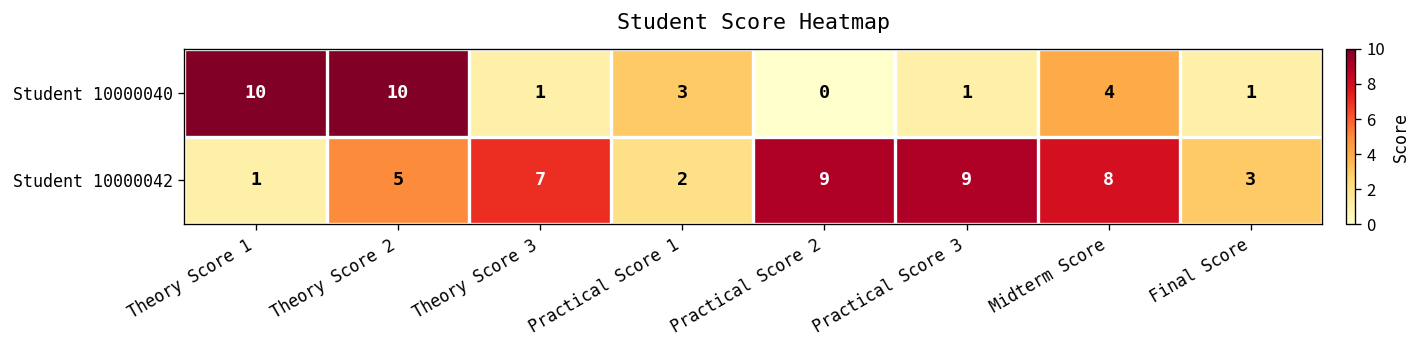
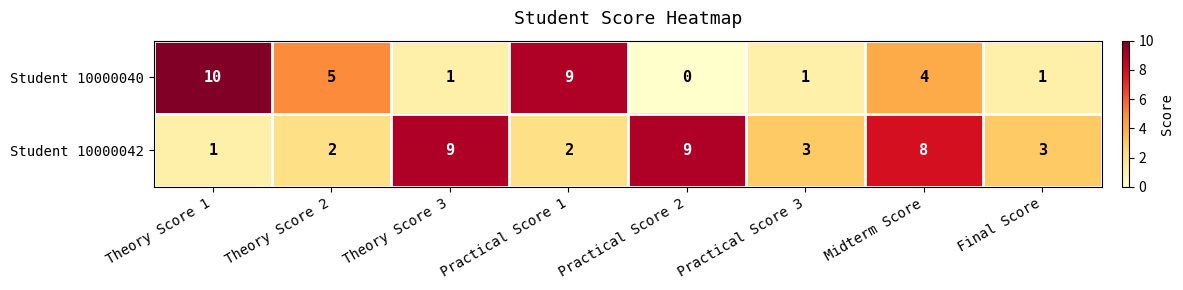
  {
    "Student 10000040": {
      "Theory Score 1": 10,
-     "Theory Score 2": 10,
+     "Theory Score 2": 5,
      "Theory Score 3": 1,
-     "Practical Score 1": 3,
+     "Practical Score 1": 9,
      "Practical Score 2": 0,
      "Practical Score 3": 1,
      "Midterm Score": 4,
      "Final Score": 1
    },
    "Student 10000042": {
      "Theory Score 1": 1,
-     "Theory Score 2": 5,
-     "Theory Score 3": 7,
+     "Theory Score 2": 2,
+     "Theory Score 3": 9,
      "Practical Score 1": 2,
      "Practical Score 2": 9,
-     "Practical Score 3": 9,
+     "Practical Score 3": 3,
      "Midterm Score": 8,
      "Final Score": 3
    }
  }
